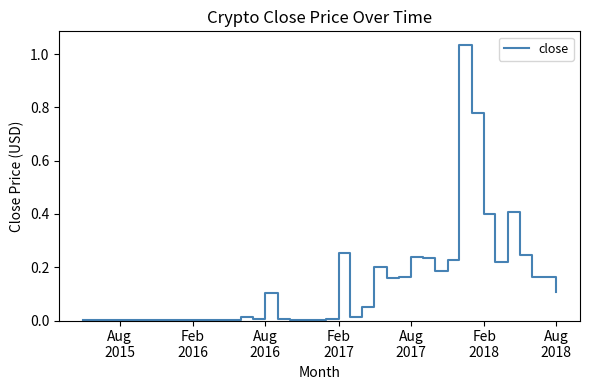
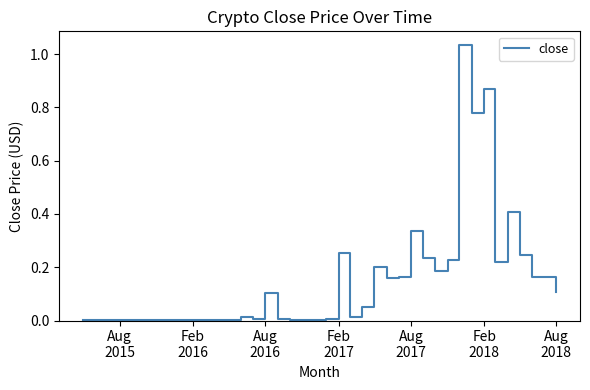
  {
    "Aug 2015": 0.00,
    "Feb 2016": 0.00,
    "Aug 2016": 0.10,
    "Feb 2017": 0.26,
-   "Aug 2017": 0.24,
-   "Feb 2018": 0.40,
+   "Aug 2017": 0.34,
+   "Feb 2018": 0.87,
    "Aug 2018": 0.11
  }
